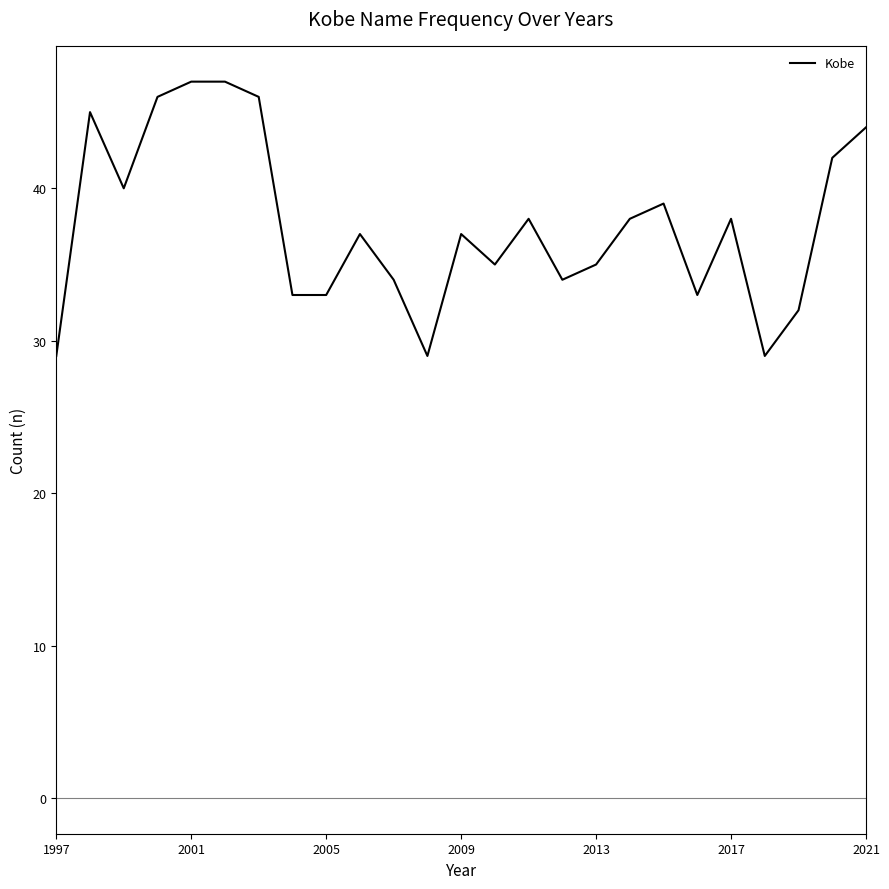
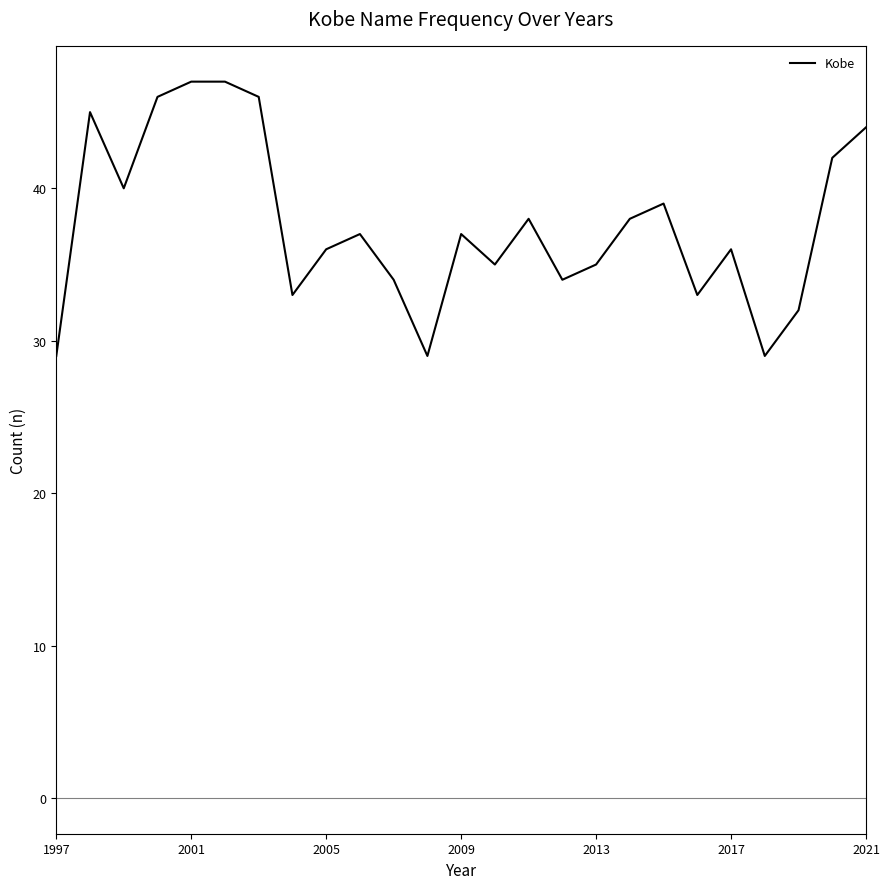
  {
    "1997": 29,
    "2001": 47,
-   "2005": 33,
+   "2005": 36,
    "2009": 37,
    "2013": 35,
-   "2017": 38,
+   "2017": 36,
    "2021": 44
  }
